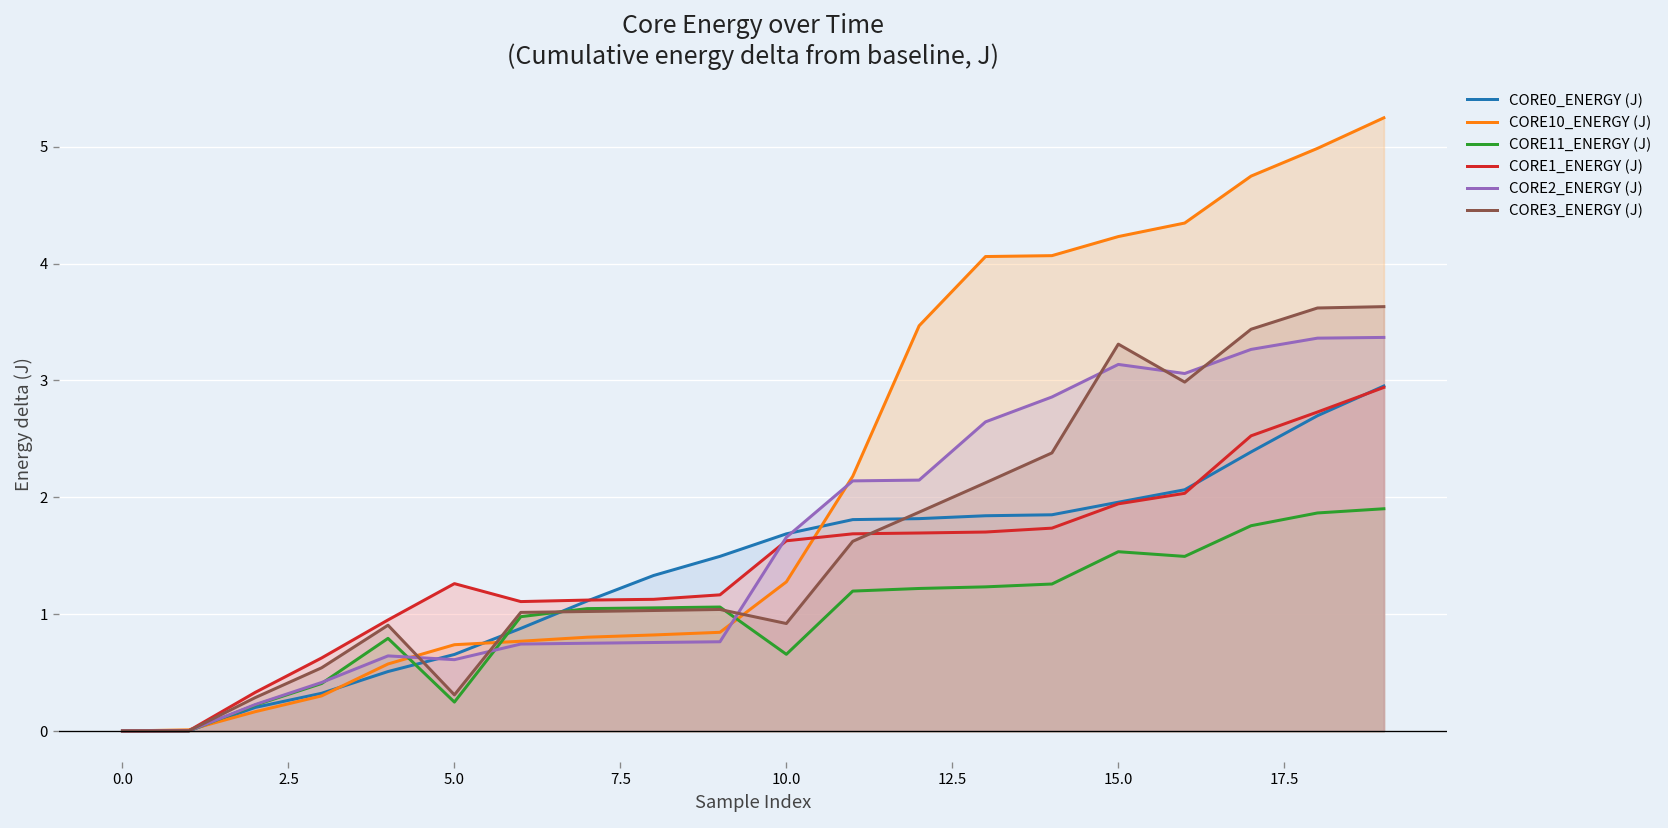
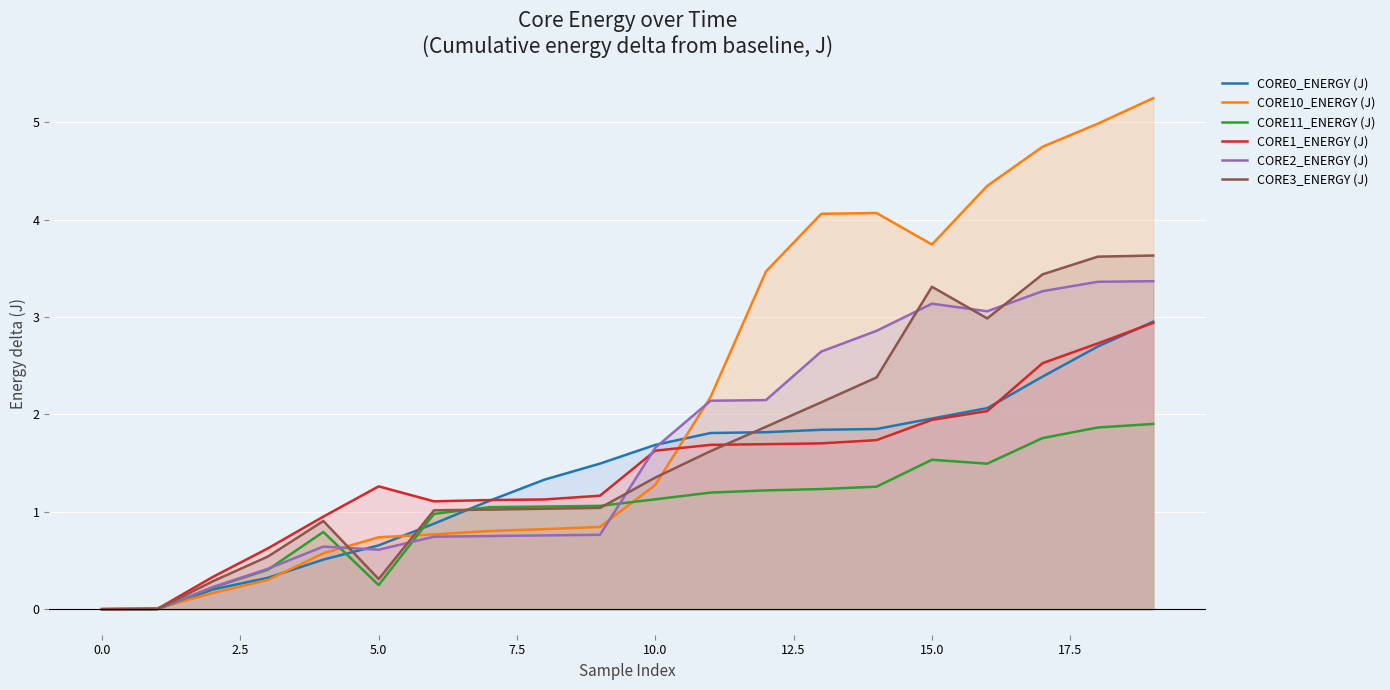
  {
    "CORE0_ENERGY (J)": {
      "5.0": 0.7,
      "10.0": 1.7
    },
    "CORE10_ENERGY (J)": {
      "5.0": 0.7,
      "10.0": 1.3,
-     "15.0": 4.2
+     "15.0": 3.7
    },
    "CORE11_ENERGY (J)": {
      "5.0": 0.2,
-     "10.0": 0.7,
+     "10.0": 1.1,
      "15.0": 1.5
    },
    "CORE1_ENERGY (J)": {
      "5.0": 1.3,
      "10.0": 1.6
    },
    "CORE2_ENERGY (J)": {
      "5.0": 0.6,
      "10.0": 1.7,
      "15.0": 3.1
    },
    "CORE3_ENERGY (J)": {
      "5.0": 0.3,
-     "10.0": 0.9,
+     "10.0": 1.4,
      "15.0": 3.3
    }
  }
